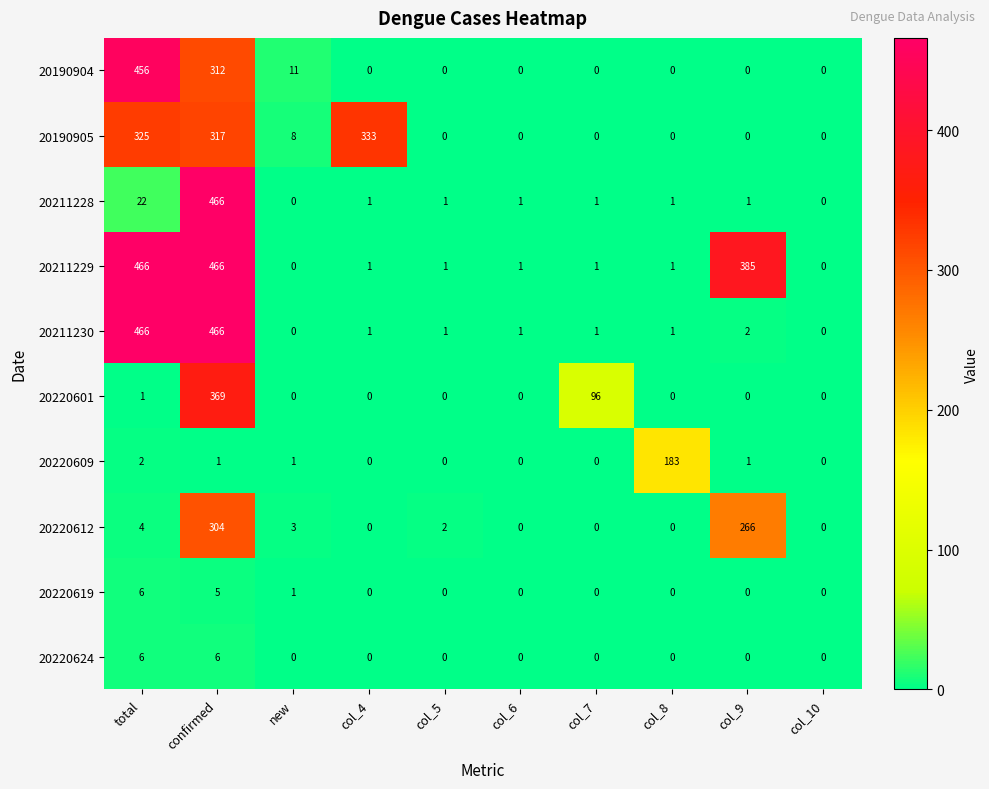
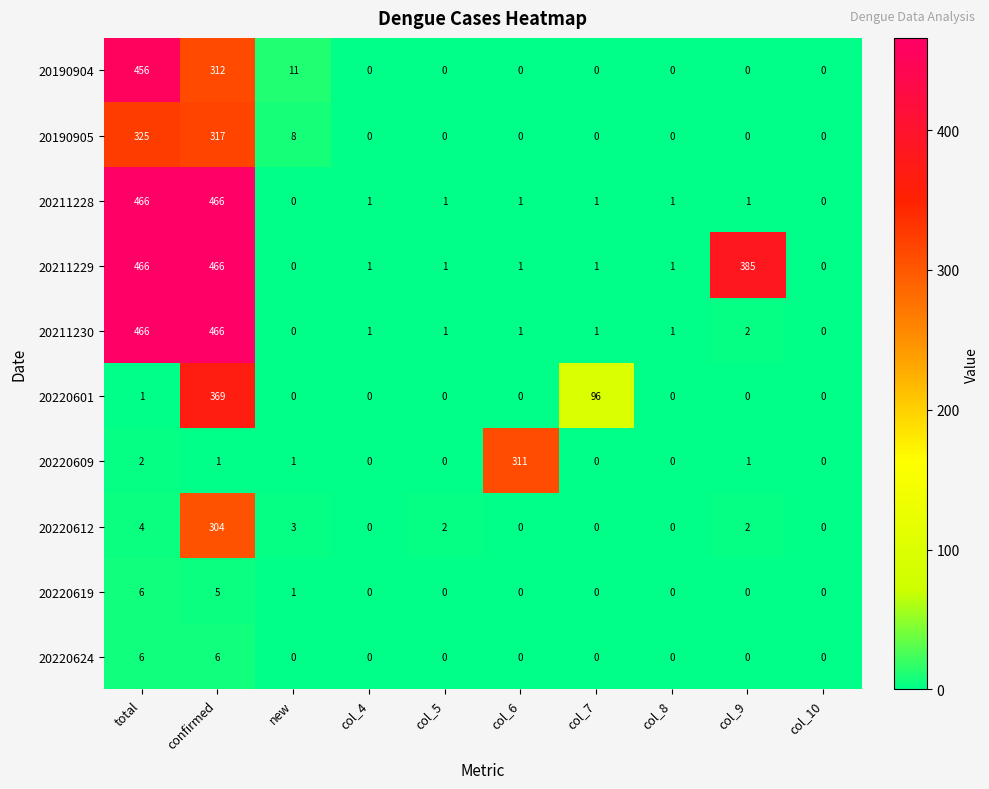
  {
    "20190904": {
      "total": 456,
      "confirmed": 312,
      "new": 11,
      "col_4": 0,
      "col_5": 0,
      "col_6": 0,
      "col_7": 0,
      "col_8": 0,
      "col_9": 0,
      "col_10": 0
    },
    "20190905": {
      "total": 325,
      "confirmed": 317,
      "new": 8,
-     "col_4": 333,
+     "col_4": 0,
      "col_5": 0,
      "col_6": 0,
      "col_7": 0,
      "col_8": 0,
      "col_9": 0,
      "col_10": 0
    },
    "20211228": {
-     "total": 22,
+     "total": 466,
      "confirmed": 466,
      "new": 0,
      "col_4": 1,
      "col_5": 1,
      "col_6": 1,
      "col_7": 1,
      "col_8": 1,
      "col_9": 1,
      "col_10": 0
    },
    "20211229": {
      "total": 466,
      "confirmed": 466,
      "new": 0,
      "col_4": 1,
      "col_5": 1,
      "col_6": 1,
      "col_7": 1,
      "col_8": 1,
      "col_9": 385,
      "col_10": 0
    },
    "20211230": {
      "total": 466,
      "confirmed": 466,
      "new": 0,
      "col_4": 1,
      "col_5": 1,
      "col_6": 1,
      "col_7": 1,
      "col_8": 1,
      "col_9": 2,
      "col_10": 0
    },
    "20220601": {
      "total": 1,
      "confirmed": 369,
      "new": 0,
      "col_4": 0,
      "col_5": 0,
      "col_6": 0,
      "col_7": 96,
      "col_8": 0,
      "col_9": 0,
      "col_10": 0
    },
    "20220609": {
      "total": 2,
      "confirmed": 1,
      "new": 1,
      "col_4": 0,
      "col_5": 0,
-     "col_6": 0,
+     "col_6": 311,
      "col_7": 0,
-     "col_8": 183,
+     "col_8": 0,
      "col_9": 1,
      "col_10": 0
    },
    "20220612": {
      "total": 4,
      "confirmed": 304,
      "new": 3,
      "col_4": 0,
      "col_5": 2,
      "col_6": 0,
      "col_7": 0,
      "col_8": 0,
-     "col_9": 266,
+     "col_9": 2,
      "col_10": 0
    },
    "20220619": {
      "total": 6,
      "confirmed": 5,
      "new": 1,
      "col_4": 0,
      "col_5": 0,
      "col_6": 0,
      "col_7": 0,
      "col_8": 0,
      "col_9": 0,
      "col_10": 0
    },
    "20220624": {
      "total": 6,
      "confirmed": 6,
      "new": 0,
      "col_4": 0,
      "col_5": 0,
      "col_6": 0,
      "col_7": 0,
      "col_8": 0,
      "col_9": 0,
      "col_10": 0
    }
  }
